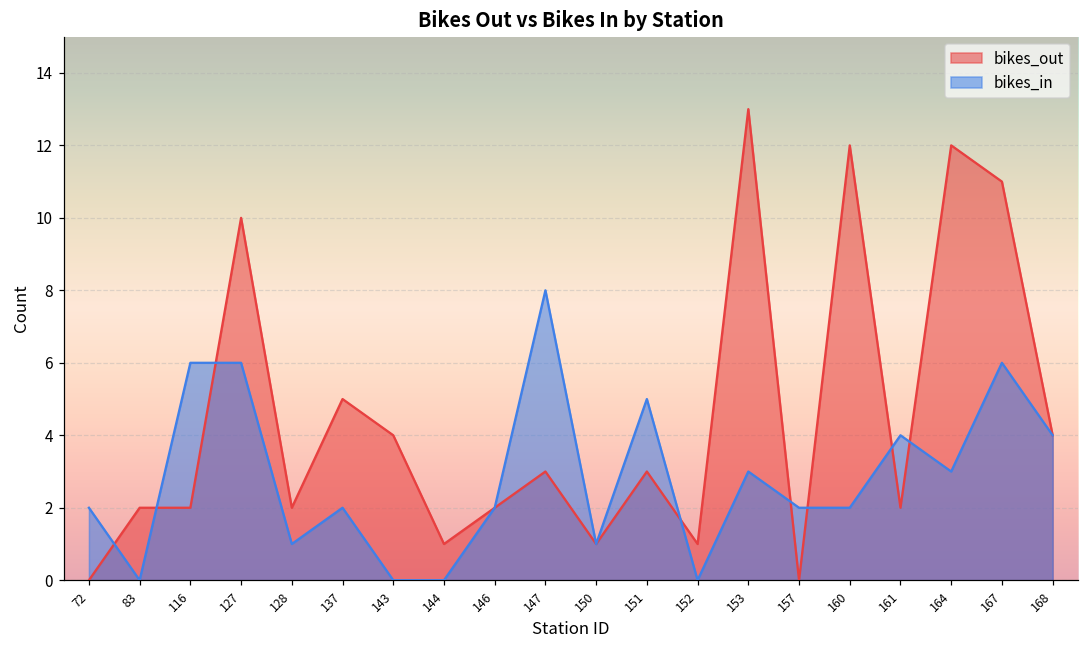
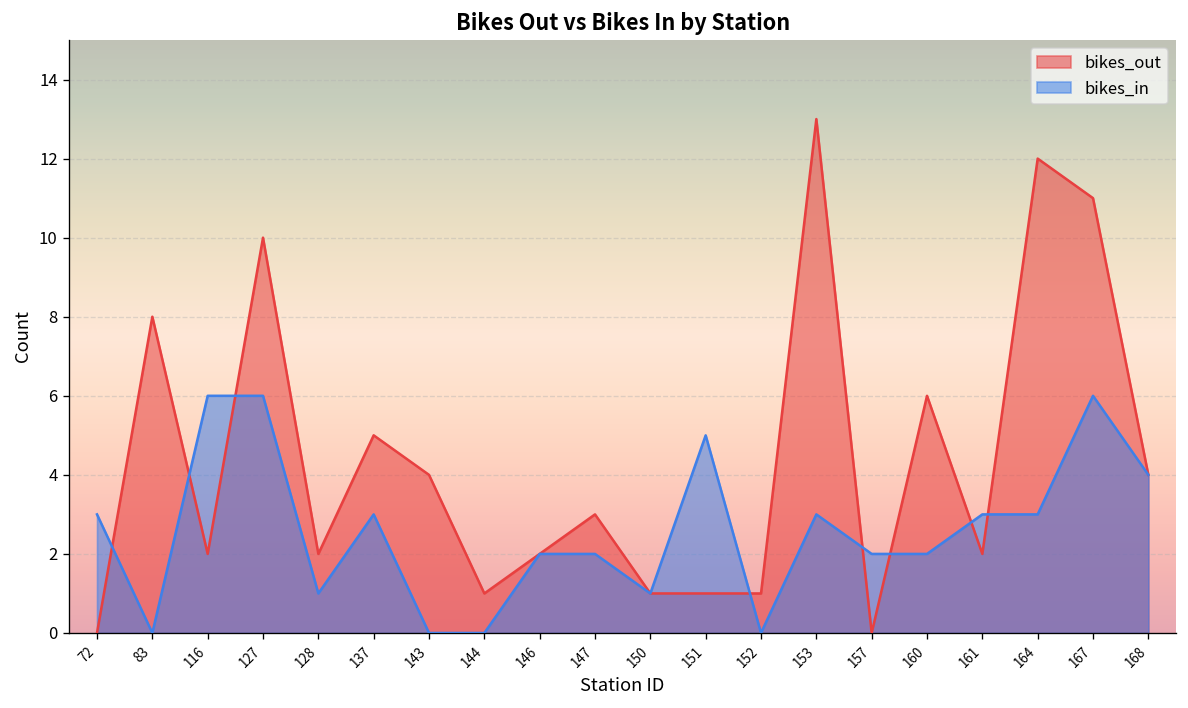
  {
    "bikes_out": {
      "72": 0,
-     "83": 2,
+     "83": 8,
      "116": 2,
      "127": 10,
      "128": 2,
      "137": 5,
      "143": 4,
      "144": 1,
      "147": 3,
-     "151": 3,
+     "151": 1,
      "152": 1,
      "153": 13,
      "157": 0,
-     "160": 12,
+     "160": 6,
      "161": 2,
      "164": 12,
      "167": 11
    },
    "bikes_in": {
-     "72": 2,
+     "72": 3,
      "83": 0,
      "116": 6,
      "127": 6,
      "128": 1,
-     "137": 2,
+     "137": 3,
      "143": 0,
      "144": 0,
-     "147": 8,
+     "147": 2,
      "151": 5,
      "152": 0,
      "153": 3,
      "157": 2,
      "160": 2,
-     "161": 4,
+     "161": 3,
      "164": 3,
      "167": 6
    }
  }
